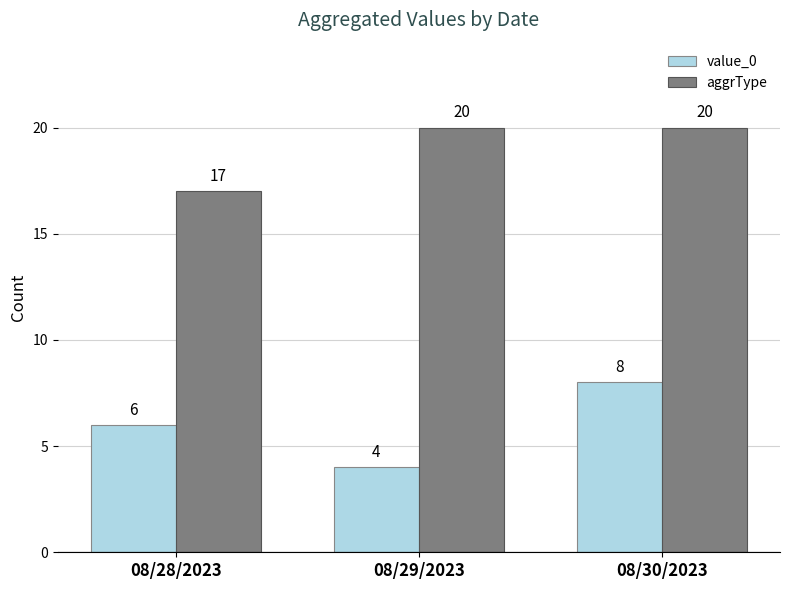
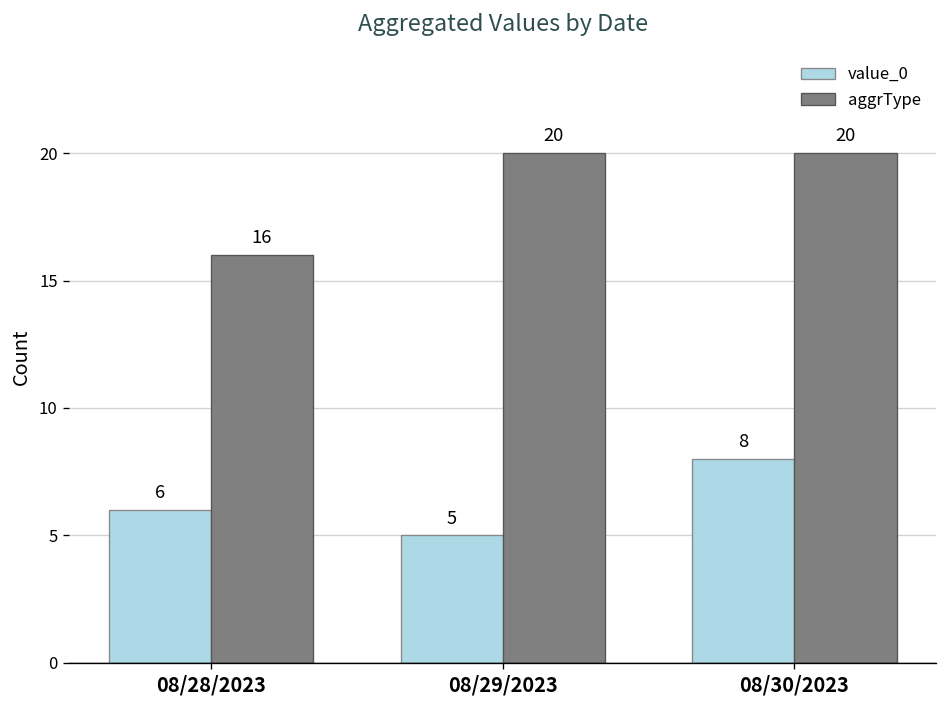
  {
    "value_0": {
      "08/28/2023": 6,
-     "08/29/2023": 4,
+     "08/29/2023": 5,
      "08/30/2023": 8
    },
    "aggrType": {
-     "08/28/2023": 17,
+     "08/28/2023": 16,
      "08/29/2023": 20,
      "08/30/2023": 20
    }
  }
